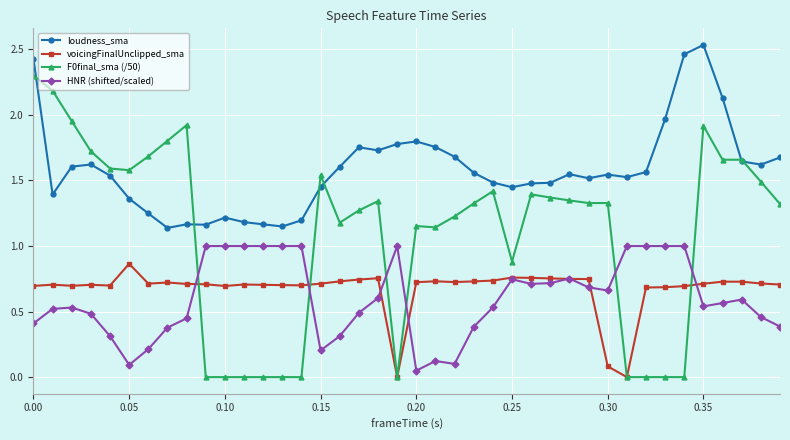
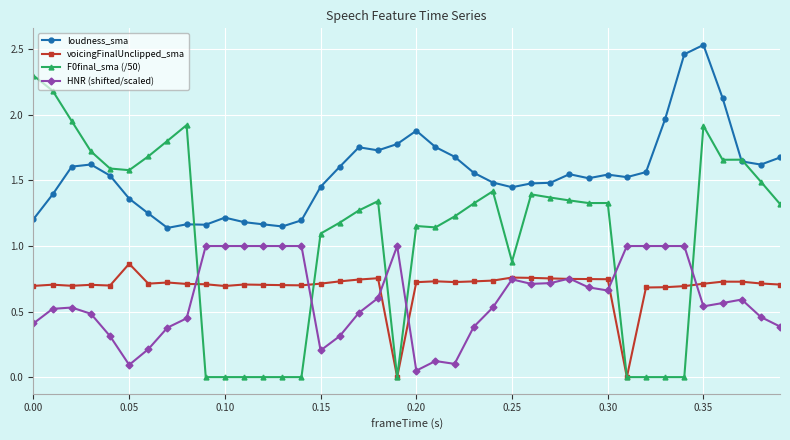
  {
    "loudness_sma": {
-     "0.00": 2.43,
+     "0.00": 1.20,
      "0.05": 1.36,
      "0.10": 1.22,
      "0.15": 1.45,
-     "0.20": 1.80,
+     "0.20": 1.88,
      "0.25": 1.45,
      "0.30": 1.54,
      "0.35": 2.53
    },
    "voicingFinalUnclipped_sma": {
      "0.00": 0.70,
      "0.05": 0.86,
      "0.10": 0.70,
      "0.15": 0.71,
      "0.20": 0.72,
-     "0.30": 0.08,
+     "0.30": 0.75,
      "0.35": 0.71
    },
    "F0final_sma (/50)": {
      "0.00": 2.30,
      "0.05": 1.58,
      "0.10": 0.00,
-     "0.15": 1.54,
+     "0.15": 1.09,
      "0.20": 1.15,
      "0.25": 0.88,
      "0.30": 1.33,
      "0.35": 1.92
    },
    "HNR (shifted/scaled)": {
      "0.00": 0.41,
      "0.05": 0.09,
      "0.10": 1.00,
      "0.15": 0.20,
      "0.20": 0.05,
      "0.30": 0.66,
      "0.35": 0.54
    }
  }
